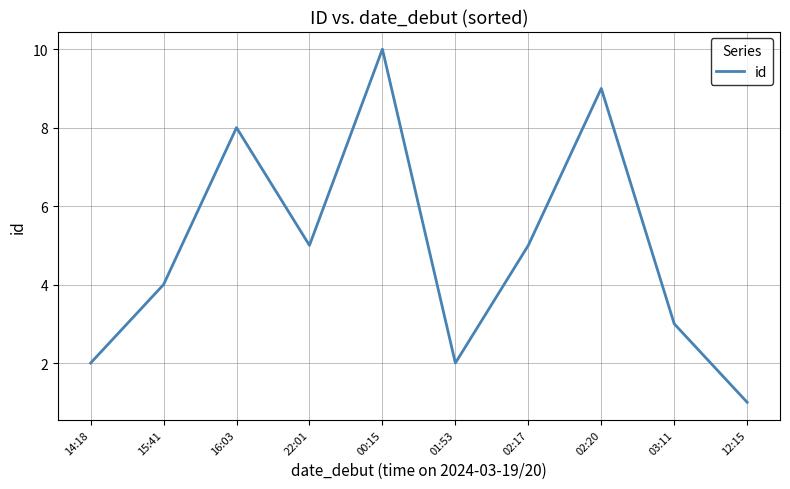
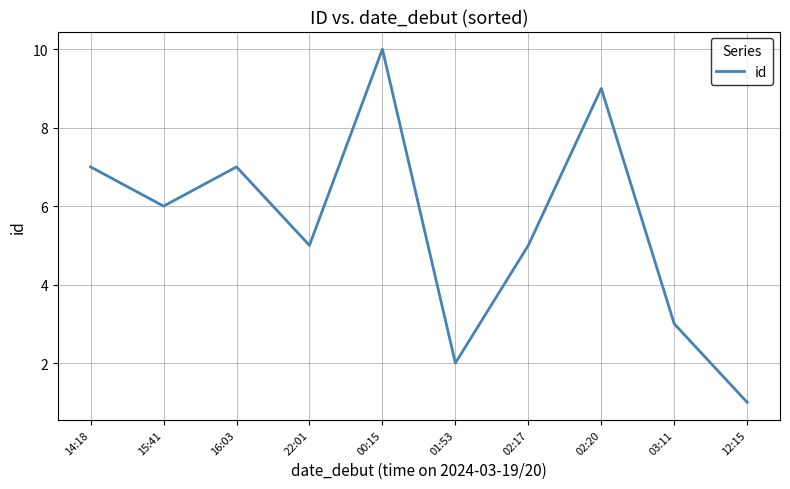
  {
-   "14:18": 2,
-   "15:41": 4,
-   "16:03": 8,
+   "14:18": 7,
+   "15:41": 6,
+   "16:03": 7,
    "22:01": 5,
    "00:15": 10,
    "01:53": 2,
    "02:17": 5,
    "02:20": 9,
    "03:11": 3,
    "12:15": 1
  }
